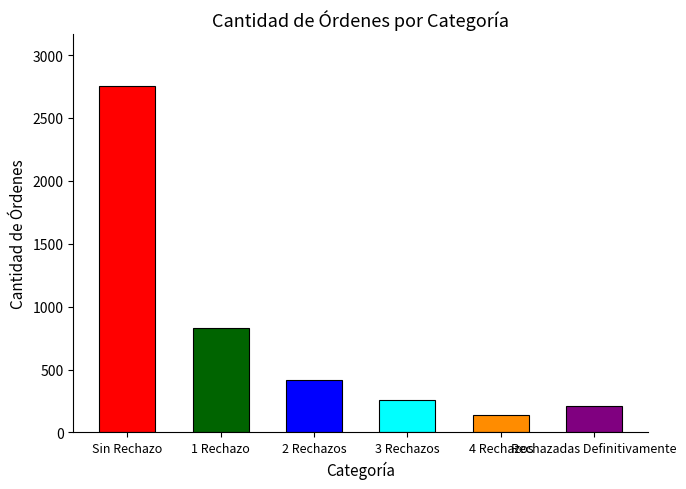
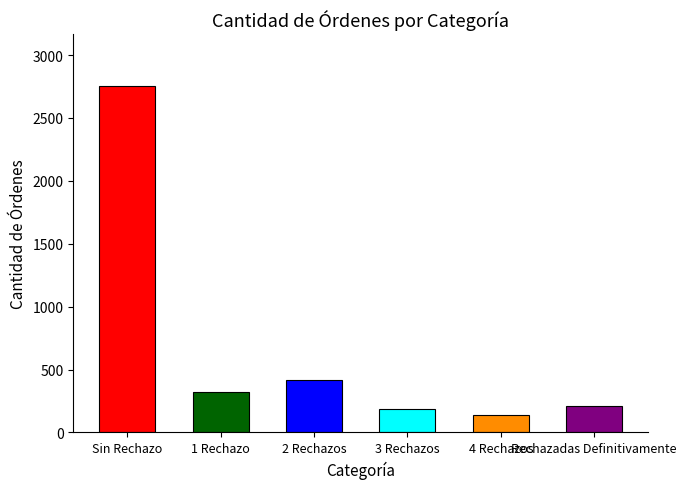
  {
    "Sin Rechazo": 2750,
-   "1 Rechazo": 830,
+   "1 Rechazo": 320,
    "2 Rechazos": 420,
-   "3 Rechazos": 250,
+   "3 Rechazos": 190,
    "Rechazadas Definitivamente": 210
  }
